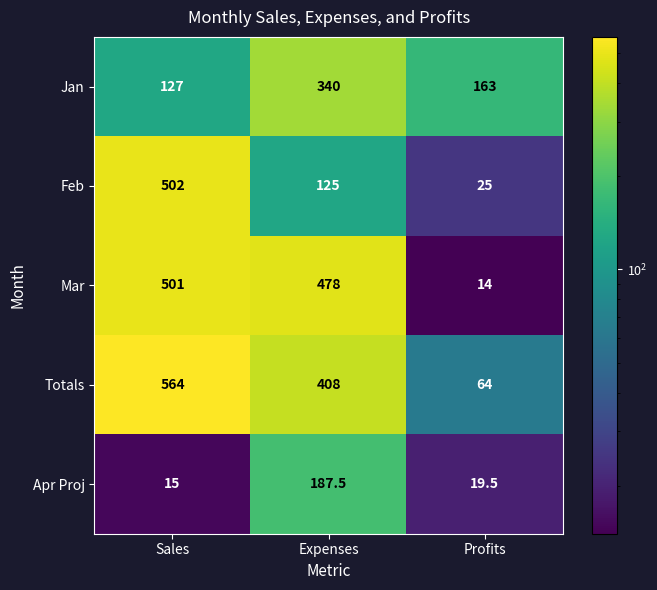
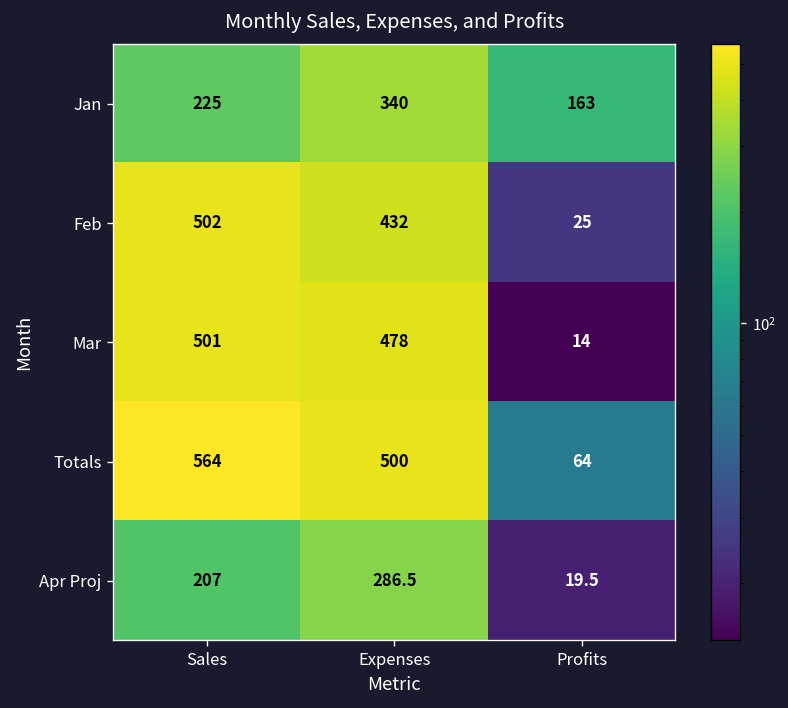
  {
    "Jan": {
-     "Sales": 127,
+     "Sales": 225,
      "Expenses": 340,
      "Profits": 163
    },
    "Feb": {
      "Sales": 502,
-     "Expenses": 125,
+     "Expenses": 432,
      "Profits": 25
    },
    "Mar": {
      "Sales": 501,
      "Expenses": 478,
      "Profits": 14
    },
    "Totals": {
      "Sales": 564,
-     "Expenses": 408,
+     "Expenses": 500,
      "Profits": 64
    },
    "Apr Proj": {
-     "Sales": 15,
-     "Expenses": 187.5,
+     "Sales": 207,
+     "Expenses": 286.5,
      "Profits": 19.5
    }
  }
